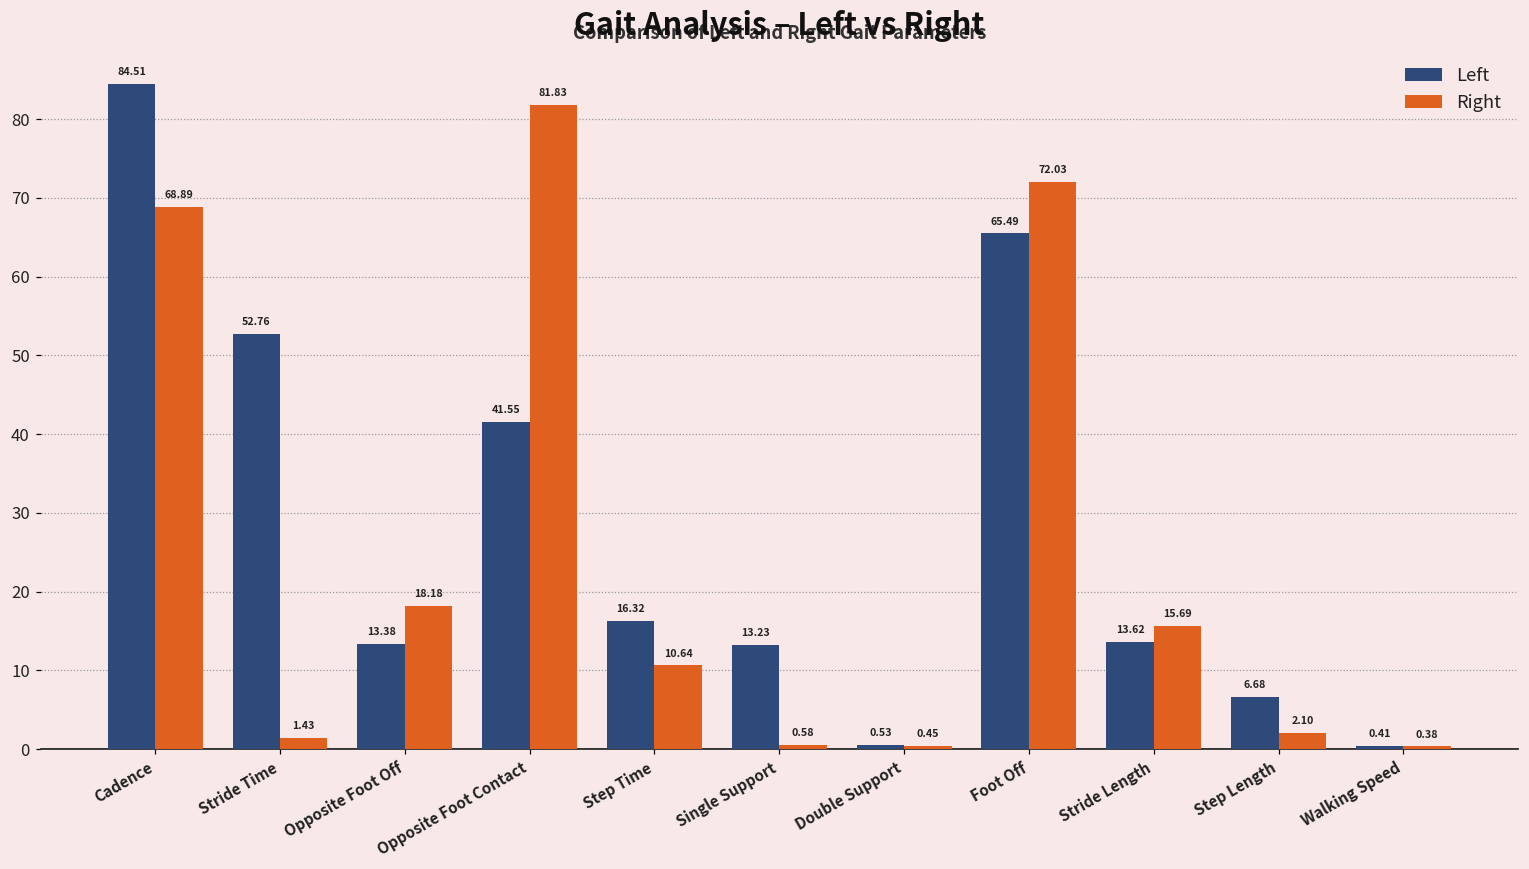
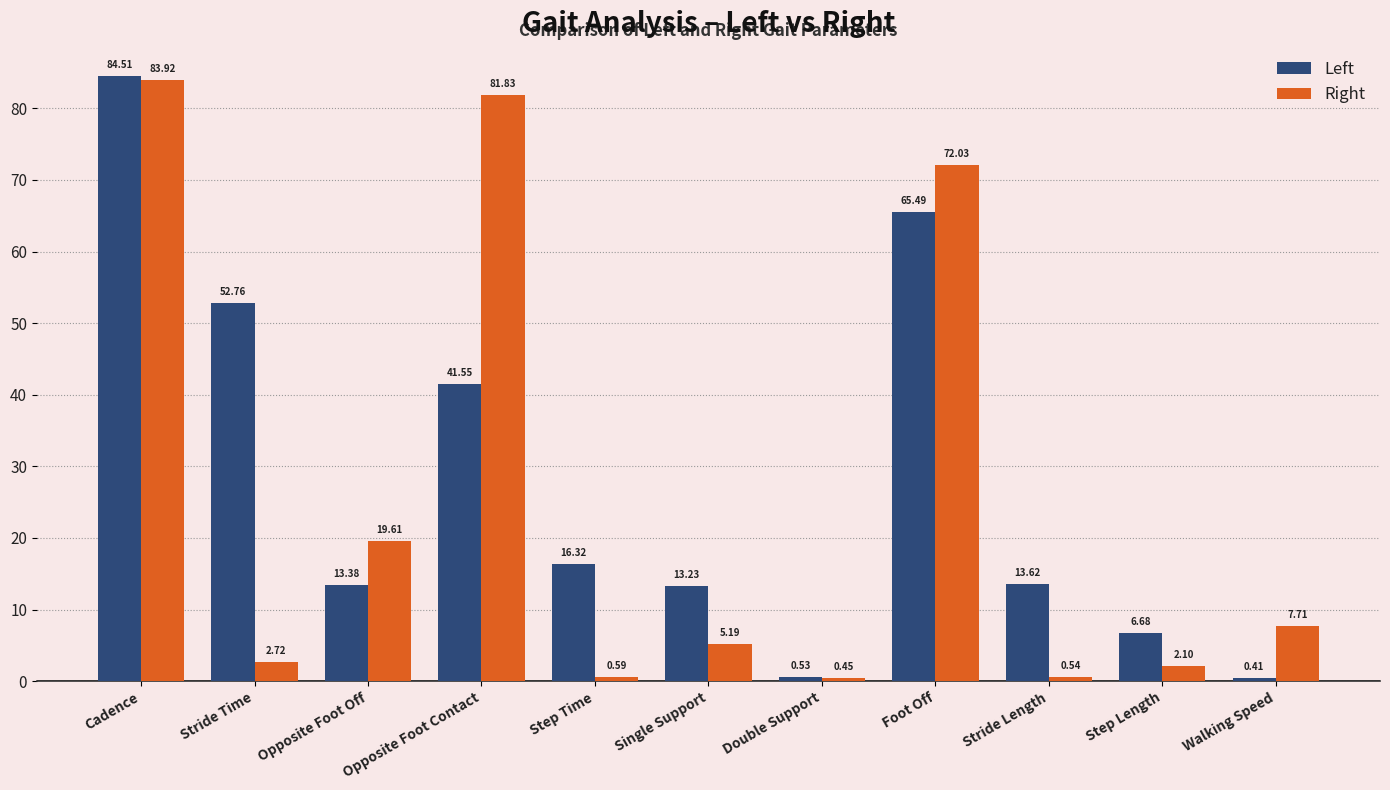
  {
    "Left": {
      "Cadence": 84.51,
      "Stride Time": 52.76,
      "Opposite Foot Off": 13.38,
      "Opposite Foot Contact": 41.55,
      "Step Time": 16.32,
      "Single Support": 13.23,
      "Double Support": 0.53,
      "Foot Off": 65.49,
      "Stride Length": 13.62,
      "Step Length": 6.68,
      "Walking Speed": 0.41
    },
    "Right": {
-     "Cadence": 68.89,
-     "Stride Time": 1.43,
-     "Opposite Foot Off": 18.18,
+     "Cadence": 83.92,
+     "Stride Time": 2.72,
+     "Opposite Foot Off": 19.61,
      "Opposite Foot Contact": 81.83,
-     "Step Time": 10.64,
-     "Single Support": 0.58,
+     "Step Time": 0.59,
+     "Single Support": 5.19,
      "Double Support": 0.45,
      "Foot Off": 72.03,
-     "Stride Length": 15.69,
+     "Stride Length": 0.54,
      "Step Length": 2.10,
-     "Walking Speed": 0.38
+     "Walking Speed": 7.71
    }
  }
